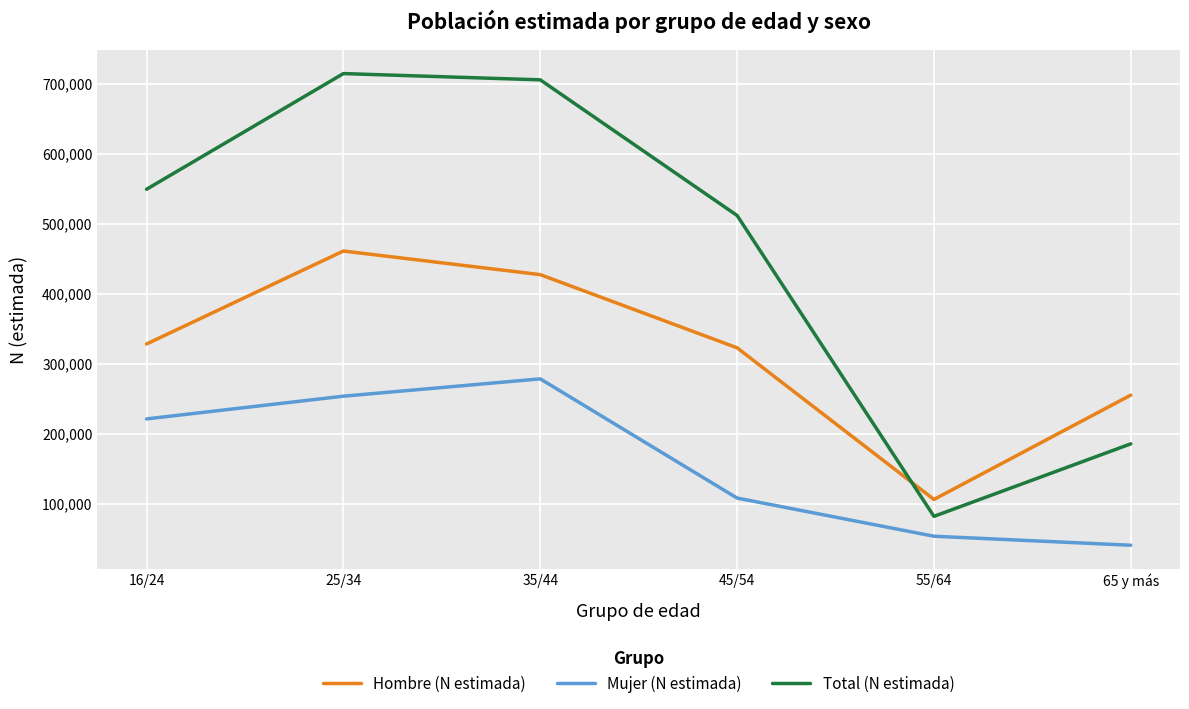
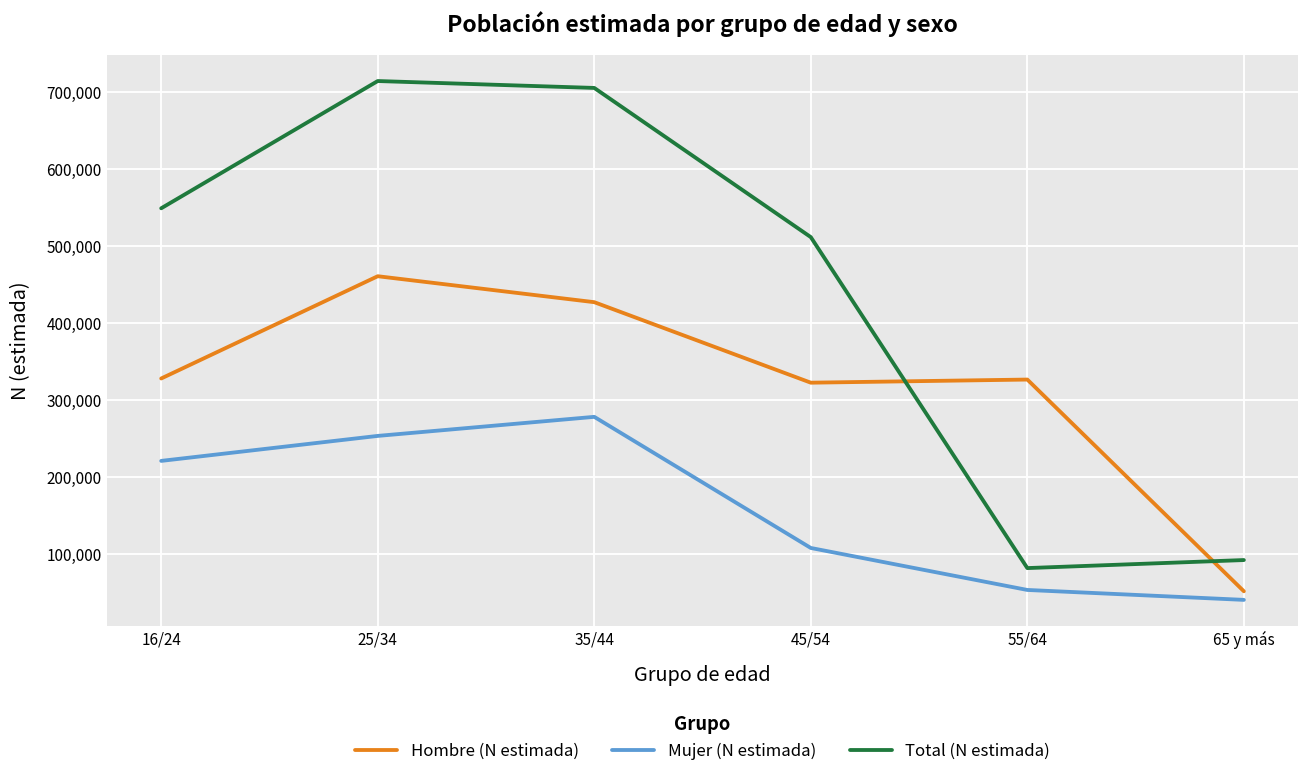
  {
    "Hombre (N estimada)": {
      "16/24": "330,000",
      "25/34": "460,000",
      "35/44": "430,000",
      "45/54": "320,000",
-     "55/64": "110,000",
-     "65 y más": "260,000"
+     "55/64": "330,000",
+     "65 y más": "50,000"
    },
    "Mujer (N estimada)": {
      "16/24": "220,000",
      "25/34": "250,000",
      "35/44": "280,000",
      "45/54": "110,000",
      "55/64": "50,000",
      "65 y más": "40,000"
    },
    "Total (N estimada)": {
      "16/24": "550,000",
      "25/34": "710,000",
      "35/44": "710,000",
      "45/54": "510,000",
      "55/64": "80,000",
-     "65 y más": "190,000"
+     "65 y más": "90,000"
    }
  }
